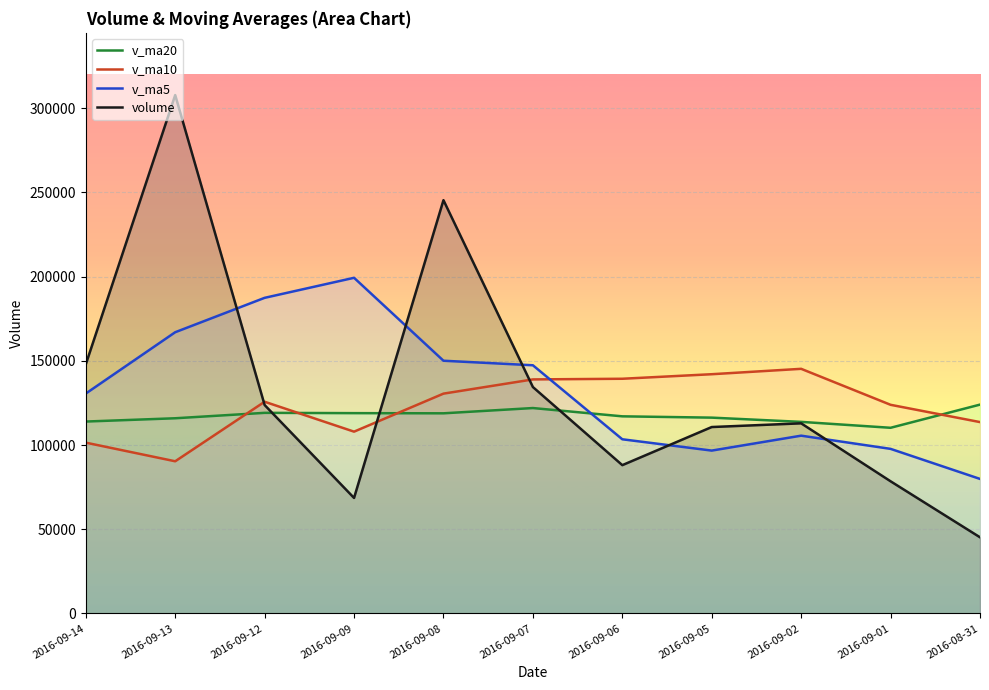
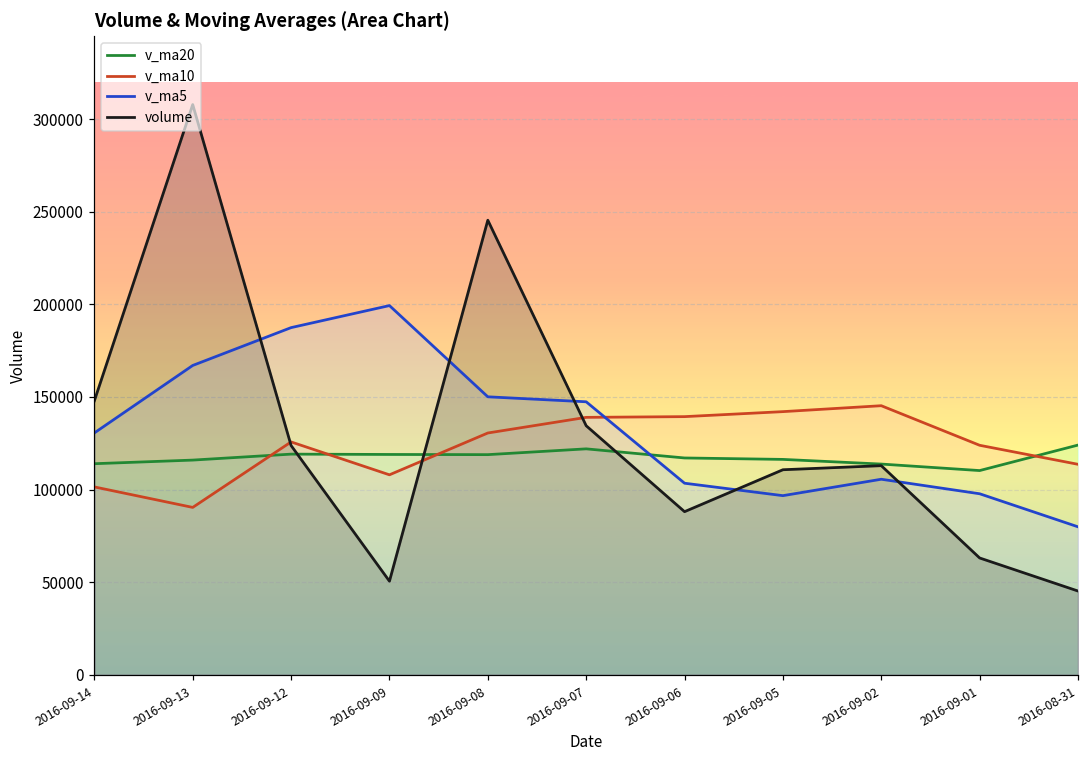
  {
    "v_ma20": {
      "2016-09-14": 114000,
      "2016-09-13": 116000,
      "2016-09-12": 119000,
      "2016-09-09": 119000,
      "2016-09-08": 119000,
      "2016-09-07": 122000,
      "2016-09-06": 117000,
      "2016-09-05": 116000,
      "2016-09-01": 110000,
      "2016-08-31": 124000
    },
    "v_ma10": {
      "2016-09-14": 101000,
      "2016-09-13": 90000,
      "2016-09-12": 126000,
      "2016-09-09": 108000,
      "2016-09-08": 131000,
      "2016-09-07": 139000,
      "2016-09-06": 139000,
      "2016-09-05": 142000,
      "2016-09-02": 145000,
      "2016-09-01": 124000,
      "2016-08-31": 114000
    },
    "v_ma5": {
      "2016-09-14": 131000,
      "2016-09-13": 167000,
      "2016-09-12": 187000,
      "2016-09-09": 199000,
      "2016-09-08": 150000,
      "2016-09-07": 147000,
      "2016-09-06": 103000,
      "2016-09-05": 97000,
      "2016-09-02": 106000,
      "2016-09-01": 98000,
      "2016-08-31": 80000
    },
    "volume": {
      "2016-09-14": 148000,
      "2016-09-12": 124000,
-     "2016-09-09": 69000,
+     "2016-09-09": 51000,
      "2016-09-08": 245000,
      "2016-09-07": 134000,
      "2016-09-06": 88000,
      "2016-09-05": 111000,
-     "2016-09-01": 78000,
+     "2016-09-01": 63000,
      "2016-08-31": 45000
    }
  }
